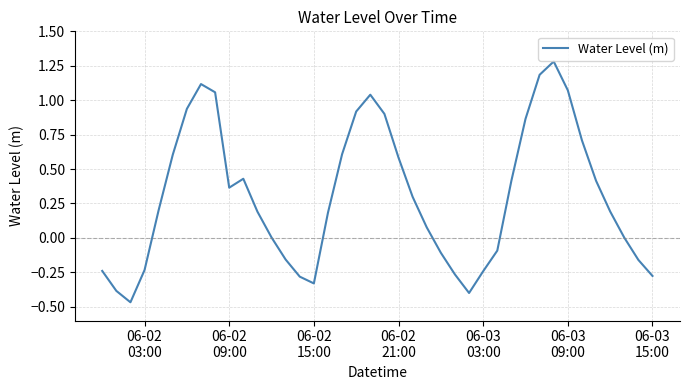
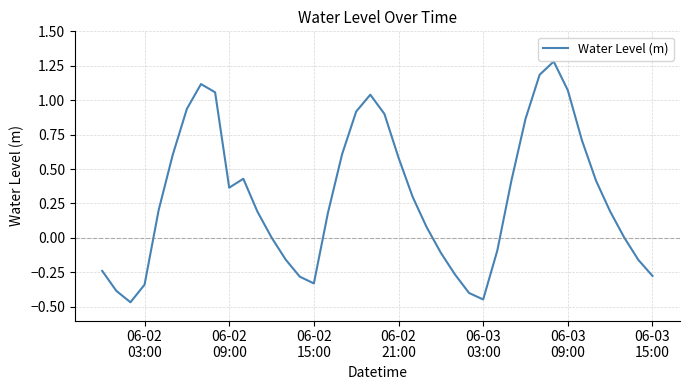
  {
-   "06-02 03:00": -0.23,
+   "06-02 03:00": -0.34,
    "06-02 09:00": 0.36,
    "06-02 15:00": -0.33,
    "06-02 21:00": 0.58,
-   "06-03 03:00": -0.24,
+   "06-03 03:00": -0.45,
    "06-03 09:00": 1.07,
    "06-03 15:00": -0.28
  }
